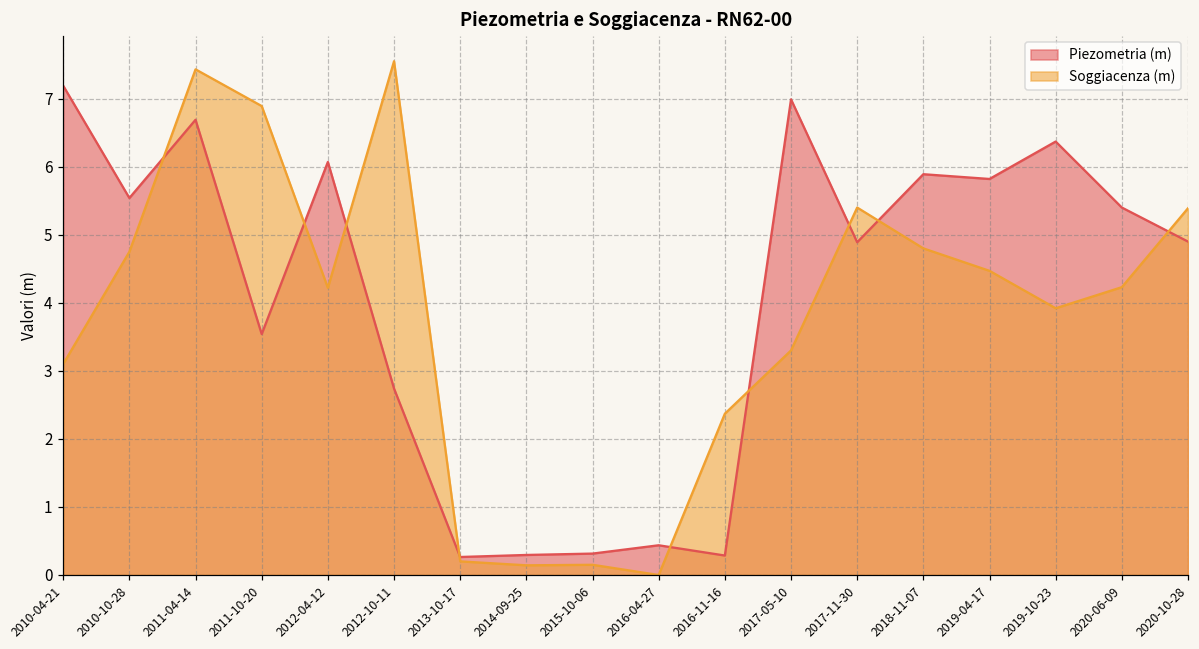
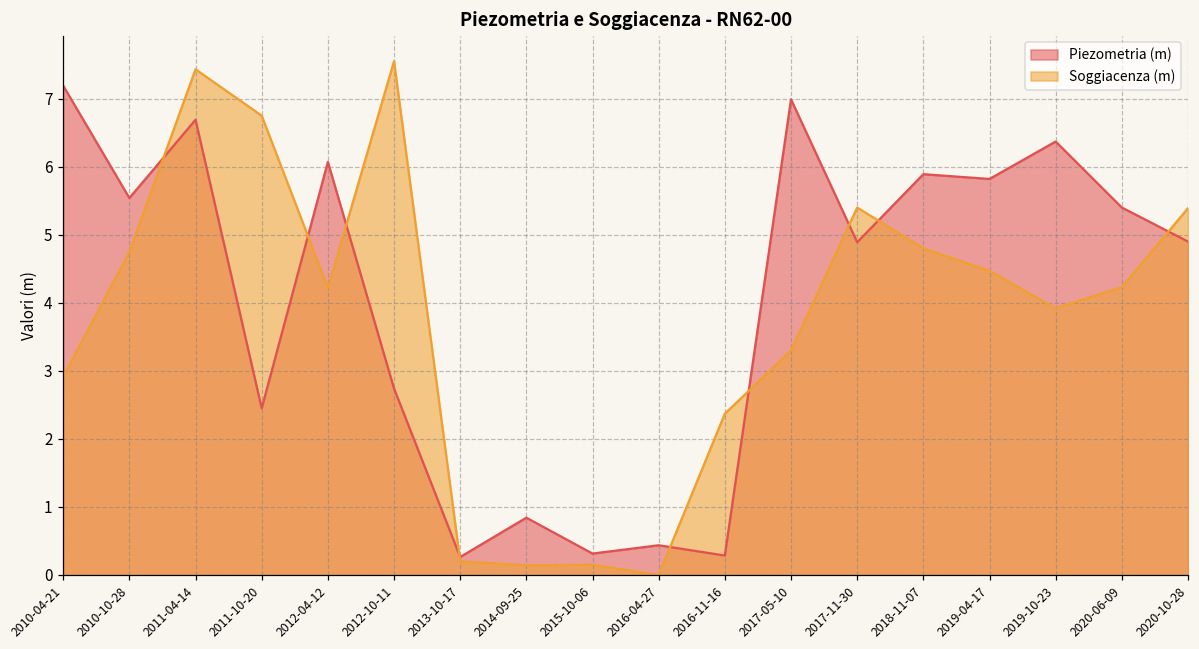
  {
    "Piezometria (m)": {
      "2010-04-21": 7.2,
      "2010-10-28": 5.5,
      "2011-04-14": 6.7,
-     "2011-10-20": 3.5,
+     "2011-10-20": 2.5,
      "2012-04-12": 6.1,
      "2012-10-11": 2.7,
      "2013-10-17": 0.3,
-     "2014-09-25": 0.3,
+     "2014-09-25": 0.8,
      "2015-10-06": 0.3,
      "2016-04-27": 0.4,
      "2016-11-16": 0.3,
      "2017-05-10": 7.0,
      "2017-11-30": 4.9,
      "2018-11-07": 5.9,
      "2019-04-17": 5.8,
      "2019-10-23": 6.4,
      "2020-06-09": 5.4,
      "2020-10-28": 4.9
    },
    "Soggiacenza (m)": {
-     "2010-04-21": 3.1,
+     "2010-04-21": 2.9,
      "2010-10-28": 4.7,
      "2011-04-14": 7.4,
-     "2011-10-20": 6.9,
+     "2011-10-20": 6.7,
      "2012-04-12": 4.2,
      "2012-10-11": 7.5,
      "2013-10-17": 0.2,
      "2014-09-25": 0.1,
      "2015-10-06": 0.2,
      "2016-04-27": 0.0,
      "2016-11-16": 2.4,
      "2017-05-10": 3.3,
      "2017-11-30": 5.4,
      "2018-11-07": 4.8,
      "2019-04-17": 4.5,
      "2019-10-23": 3.9,
      "2020-06-09": 4.2,
      "2020-10-28": 5.4
    }
  }
